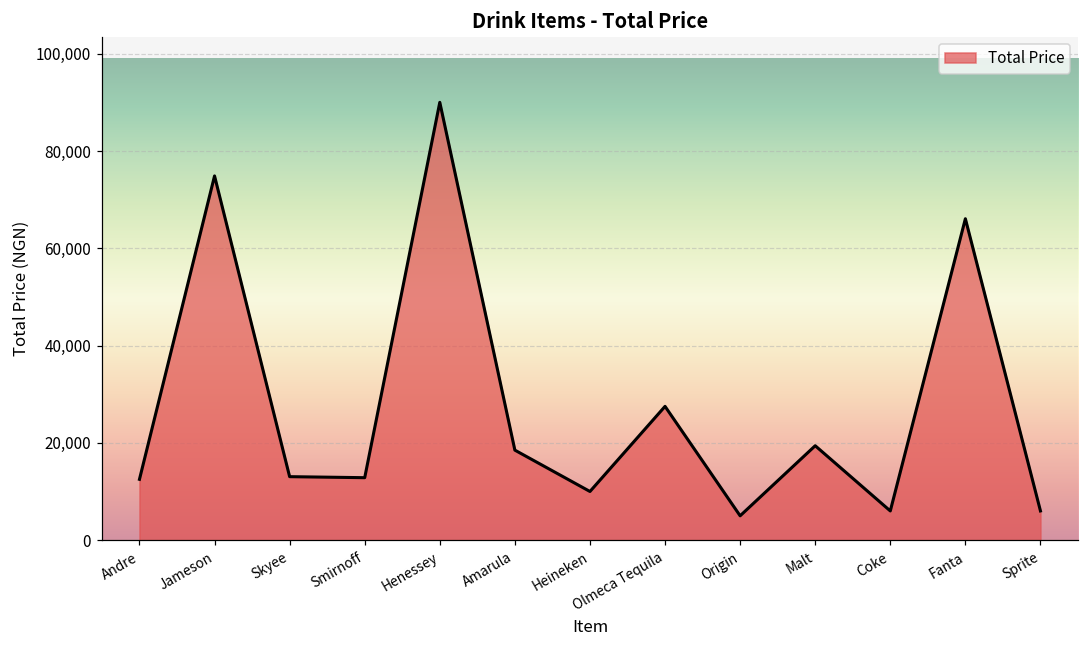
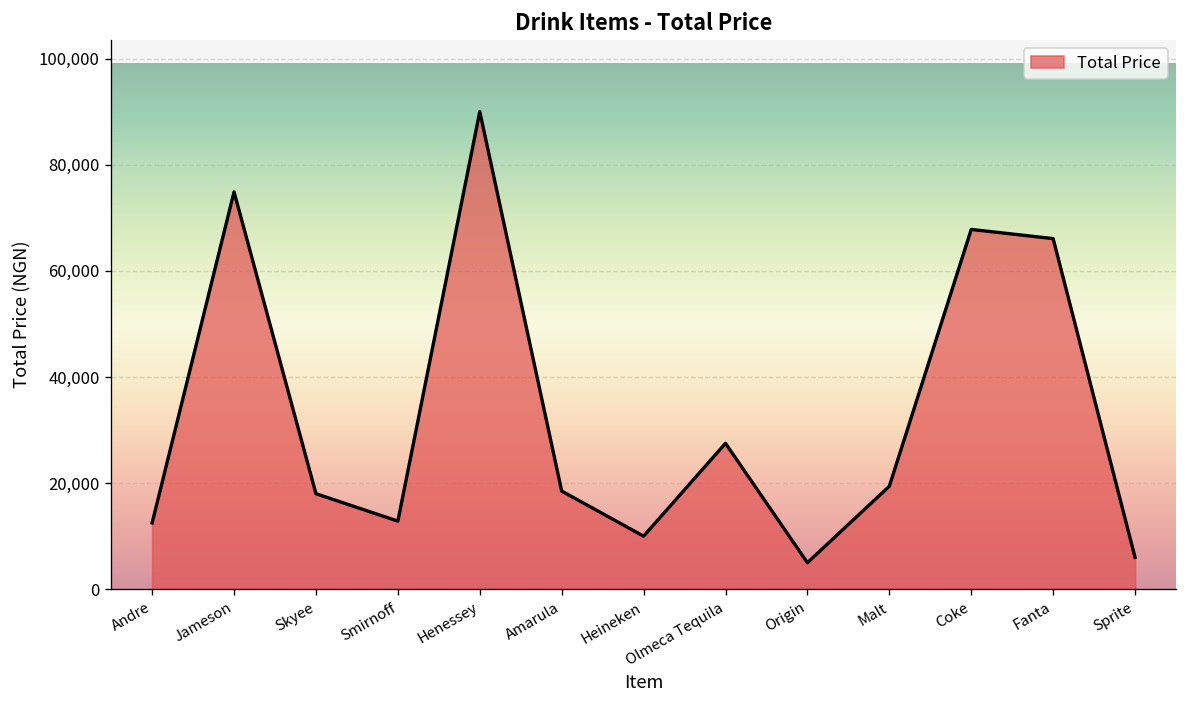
  {
    "Andre": "13,000",
    "Jameson": "75,000",
-   "Skyee": "13,000",
+   "Skyee": "18,000",
    "Smirnoff": "13,000",
    "Henessey": "90,000",
    "Amarula": "19,000",
    "Heineken": "10,000",
    "Olmeca Tequila": "28,000",
    "Origin": "5,000",
    "Malt": "19,000",
-   "Coke": "6,000",
+   "Coke": "68,000",
    "Fanta": "66,000",
    "Sprite": "6,000"
  }
